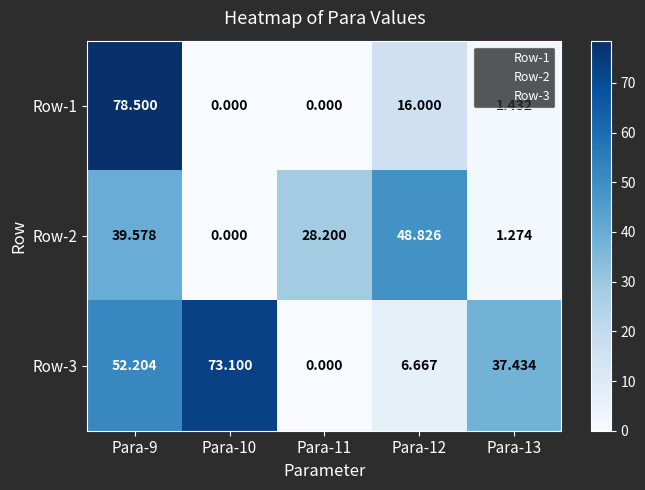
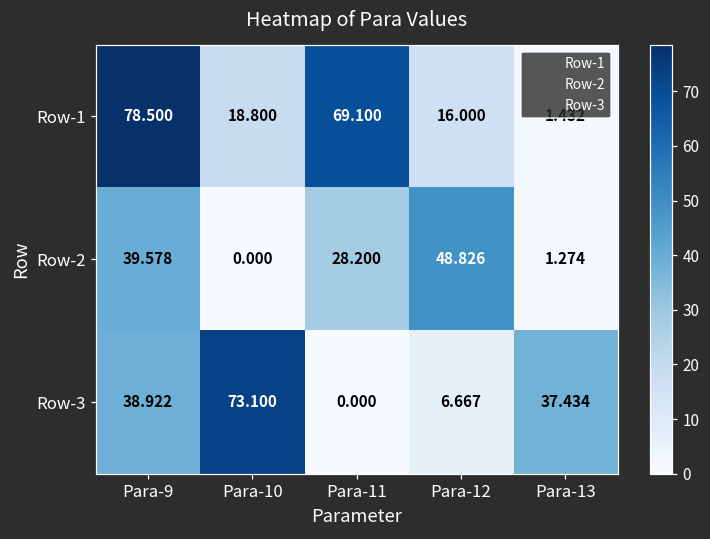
  {
    "Row-1": {
      "Para-9": 78.500,
-     "Para-10": 0.000,
-     "Para-11": 0.000,
+     "Para-10": 18.800,
+     "Para-11": 69.100,
      "Para-12": 16.000
    },
    "Row-2": {
      "Para-9": 39.578,
      "Para-10": 0.000,
      "Para-11": 28.200,
      "Para-12": 48.826,
      "Para-13": 1.274
    },
    "Row-3": {
-     "Para-9": 52.204,
+     "Para-9": 38.922,
      "Para-10": 73.100,
      "Para-11": 0.000,
      "Para-12": 6.667,
      "Para-13": 37.434
    }
  }
